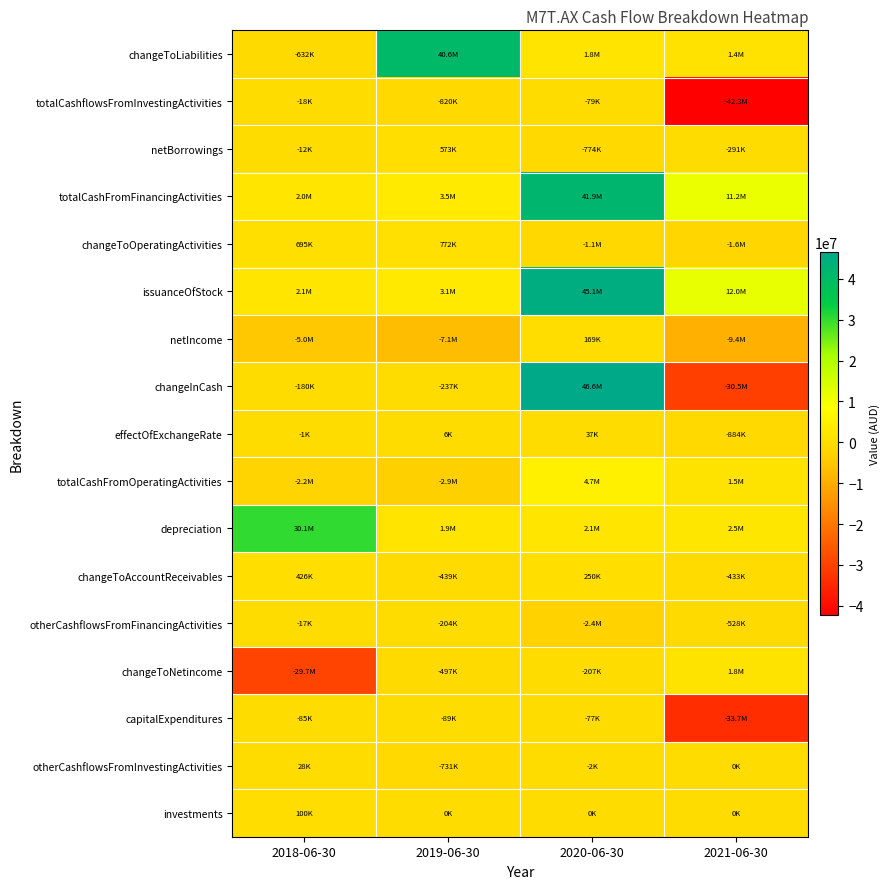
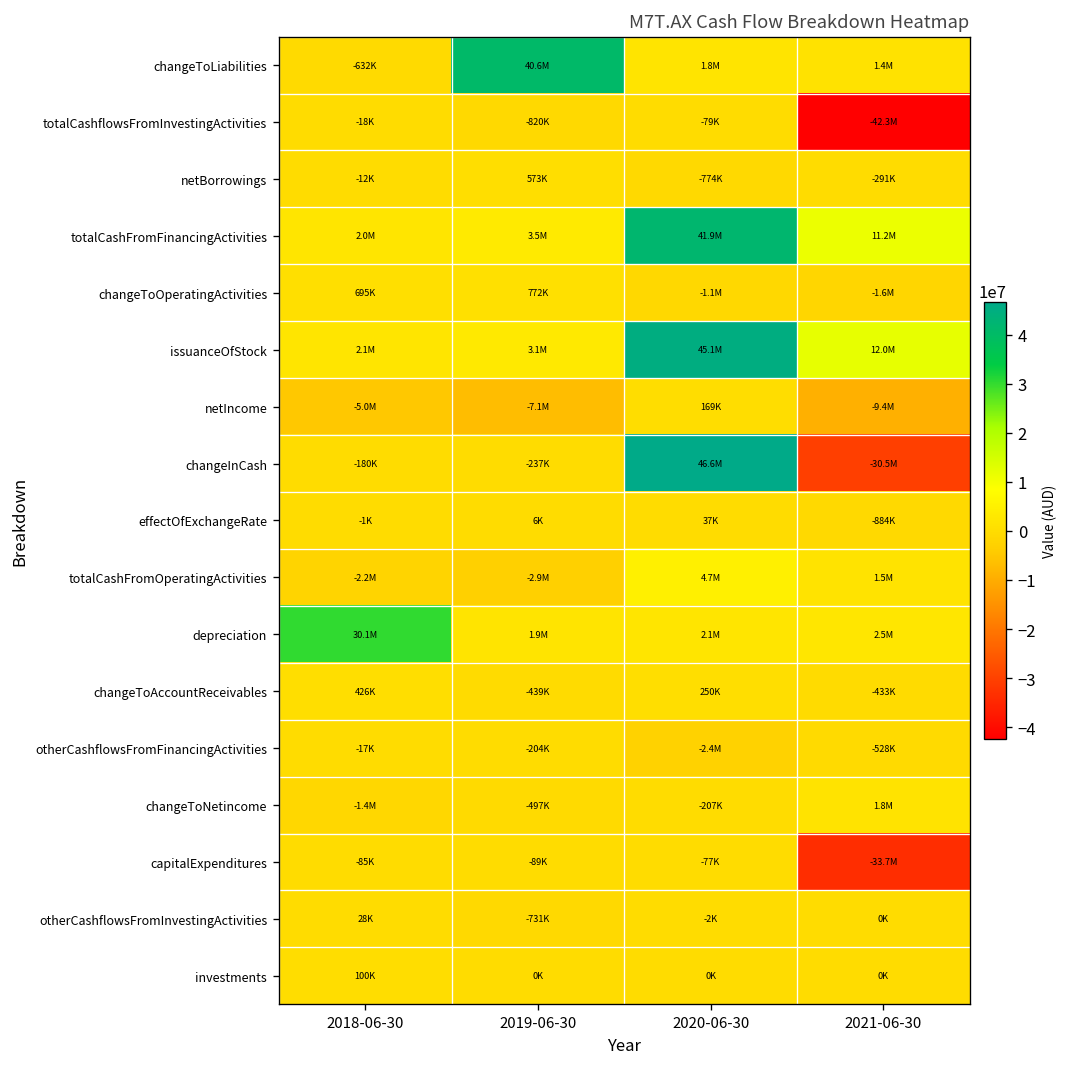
  {
    "changeToLiabilities": {
      "2018-06-30": "-632K",
      "2019-06-30": "40.6M",
      "2020-06-30": "1.8M",
      "2021-06-30": "1.4M"
    },
    "totalCashflowsFromInvestingActivities": {
      "2018-06-30": "-18K",
      "2019-06-30": "-820K",
      "2020-06-30": "-79K",
      "2021-06-30": "-42.3M"
    },
    "netBorrowings": {
      "2018-06-30": "-12K",
      "2019-06-30": "573K",
      "2020-06-30": "-774K",
      "2021-06-30": "-291K"
    },
    "totalCashFromFinancingActivities": {
      "2018-06-30": "2.0M",
      "2019-06-30": "3.5M",
      "2020-06-30": "41.9M",
      "2021-06-30": "11.2M"
    },
    "changeToOperatingActivities": {
      "2018-06-30": "695K",
      "2019-06-30": "772K",
      "2020-06-30": "-1.1M",
      "2021-06-30": "-1.6M"
    },
    "issuanceOfStock": {
      "2018-06-30": "2.1M",
      "2019-06-30": "3.1M",
      "2020-06-30": "45.1M",
      "2021-06-30": "12.0M"
    },
    "netIncome": {
      "2018-06-30": "-5.0M",
      "2019-06-30": "-7.1M",
      "2020-06-30": "169K",
      "2021-06-30": "-9.4M"
    },
    "changeInCash": {
      "2018-06-30": "-180K",
      "2019-06-30": "-237K",
      "2020-06-30": "46.6M",
      "2021-06-30": "-30.5M"
    },
    "effectOfExchangeRate": {
      "2018-06-30": "-1K",
      "2019-06-30": "6K",
      "2020-06-30": "37K",
      "2021-06-30": "-884K"
    },
    "totalCashFromOperatingActivities": {
      "2018-06-30": "-2.2M",
      "2019-06-30": "-2.9M",
      "2020-06-30": "4.7M",
      "2021-06-30": "1.5M"
    },
    "depreciation": {
      "2018-06-30": "30.1M",
      "2019-06-30": "1.9M",
      "2020-06-30": "2.1M",
      "2021-06-30": "2.5M"
    },
    "changeToAccountReceivables": {
      "2018-06-30": "426K",
      "2019-06-30": "-439K",
      "2020-06-30": "250K",
      "2021-06-30": "-433K"
    },
    "otherCashflowsFromFinancingActivities": {
      "2018-06-30": "-17K",
      "2019-06-30": "-204K",
      "2020-06-30": "-2.4M",
      "2021-06-30": "-528K"
    },
    "changeToNetincome": {
-     "2018-06-30": "-29.7M",
+     "2018-06-30": "-1.4M",
      "2019-06-30": "-497K",
      "2020-06-30": "-207K",
      "2021-06-30": "1.8M"
    },
    "capitalExpenditures": {
      "2018-06-30": "-85K",
      "2019-06-30": "-89K",
      "2020-06-30": "-77K",
      "2021-06-30": "-33.7M"
    },
    "otherCashflowsFromInvestingActivities": {
      "2018-06-30": "28K",
      "2019-06-30": "-731K",
      "2020-06-30": "-2K",
      "2021-06-30": "0K"
    },
    "investments": {
      "2018-06-30": "100K",
      "2019-06-30": "0K",
      "2020-06-30": "0K",
      "2021-06-30": "0K"
    }
  }
